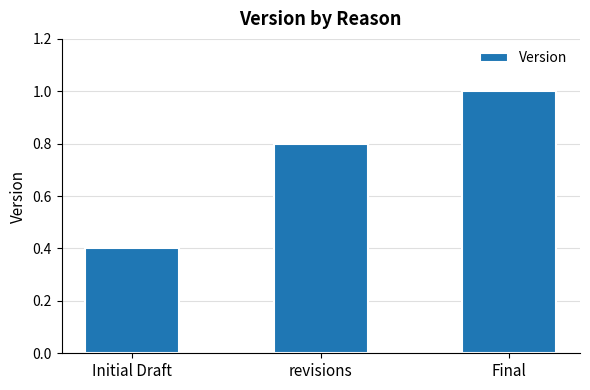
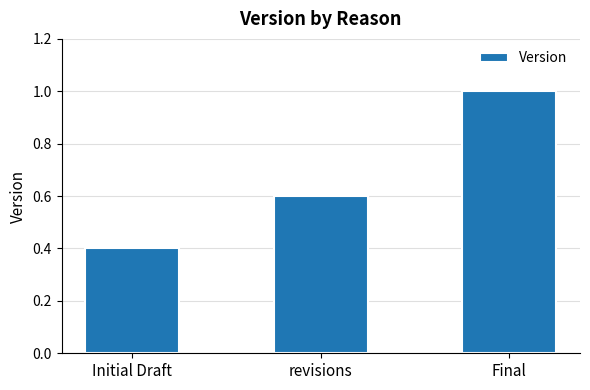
  {
    "Initial Draft": 0.4,
-   "revisions": 0.8,
+   "revisions": 0.6,
    "Final": 1.0
  }
